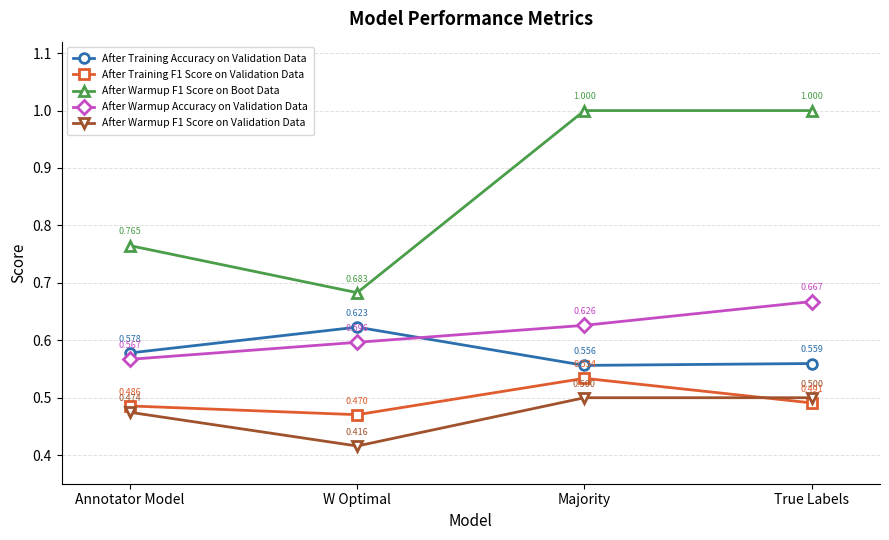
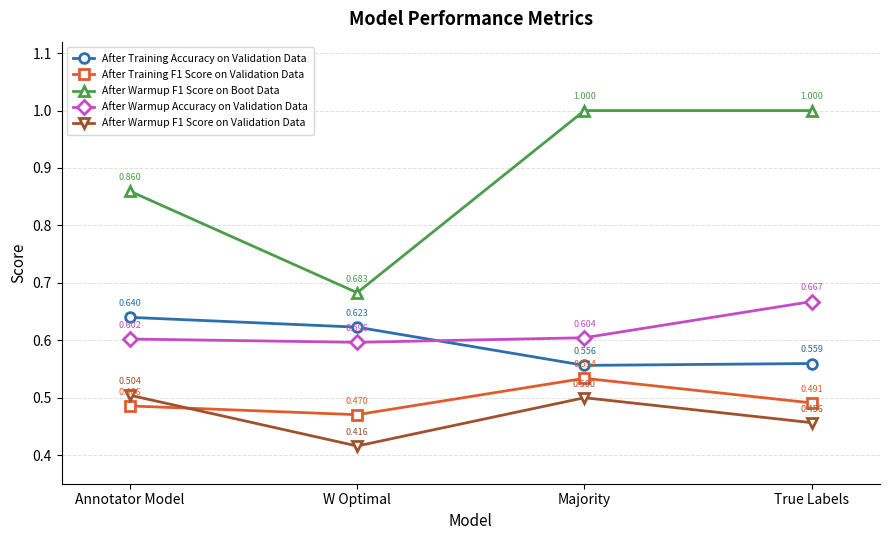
  {
    "After Training Accuracy on Validation Data": {
-     "Annotator Model": 0.578,
+     "Annotator Model": 0.640,
      "W Optimal": 0.623,
      "Majority": 0.556,
      "True Labels": 0.559
    },
    "After Training F1 Score on Validation Data": {
      "W Optimal": 0.470
    },
    "After Warmup F1 Score on Boot Data": {
-     "Annotator Model": 0.765,
+     "Annotator Model": 0.860,
      "W Optimal": 0.683,
      "Majority": 1.000,
      "True Labels": 1.000
    },
    "After Warmup Accuracy on Validation Data": {
-     "Annotator Model": 0.567,
-     "Majority": 0.626,
+     "Annotator Model": 0.602,
+     "Majority": 0.604,
      "True Labels": 0.667
    },
    "After Warmup F1 Score on Validation Data": {
-     "Annotator Model": 0.474,
+     "Annotator Model": 0.504,
      "W Optimal": 0.416,
-     "True Labels": 0.500
+     "True Labels": 0.456
    }
  }
